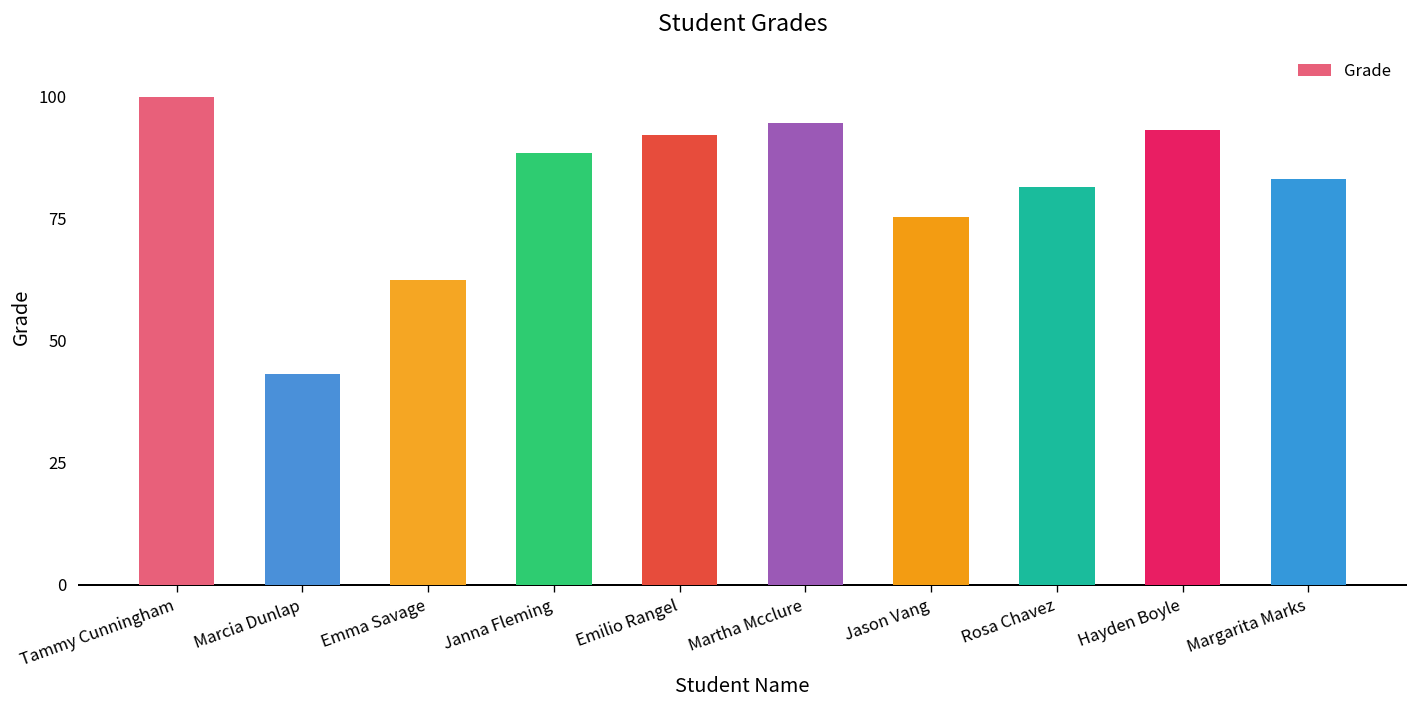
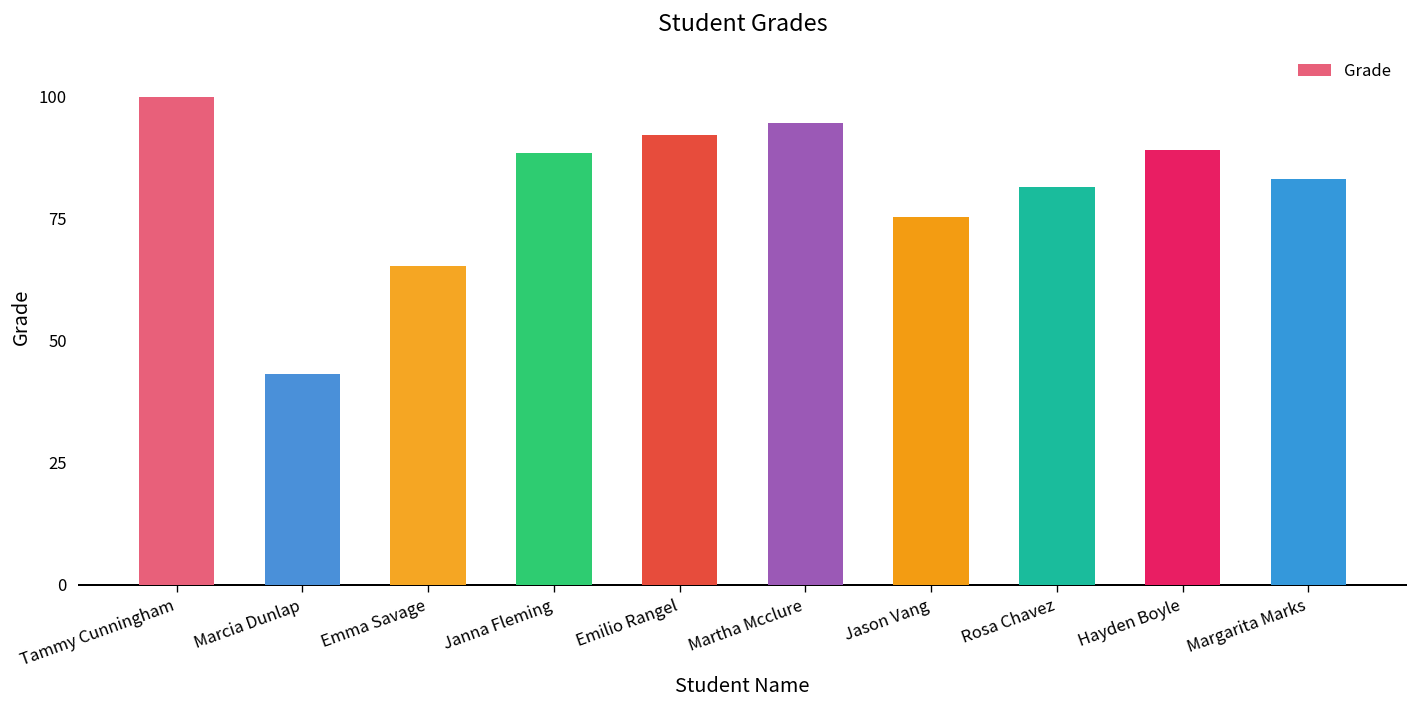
  {
    "Tammy Cunningham": 100,
    "Marcia Dunlap": 43,
-   "Emma Savage": 63,
+   "Emma Savage": 65,
    "Janna Fleming": 89,
    "Emilio Rangel": 92,
    "Martha Mcclure": 95,
    "Jason Vang": 75,
    "Rosa Chavez": 82,
-   "Hayden Boyle": 93,
+   "Hayden Boyle": 89,
    "Margarita Marks": 83
  }
